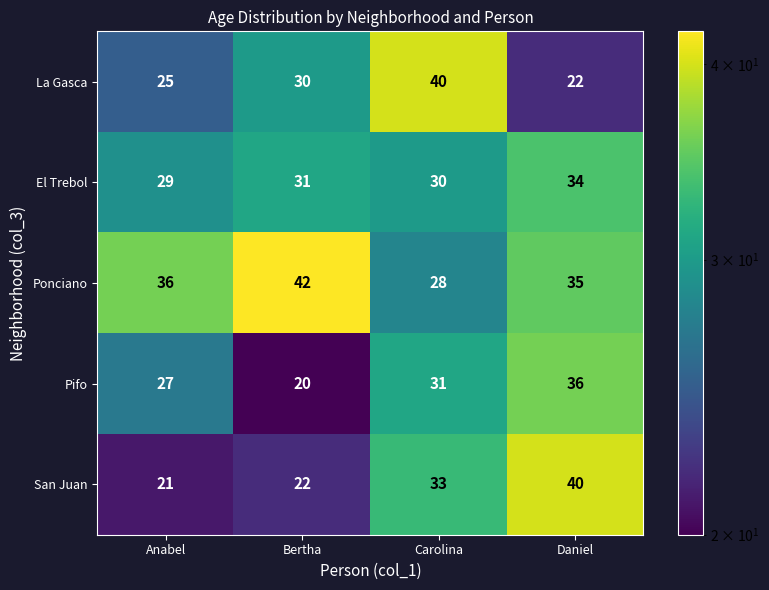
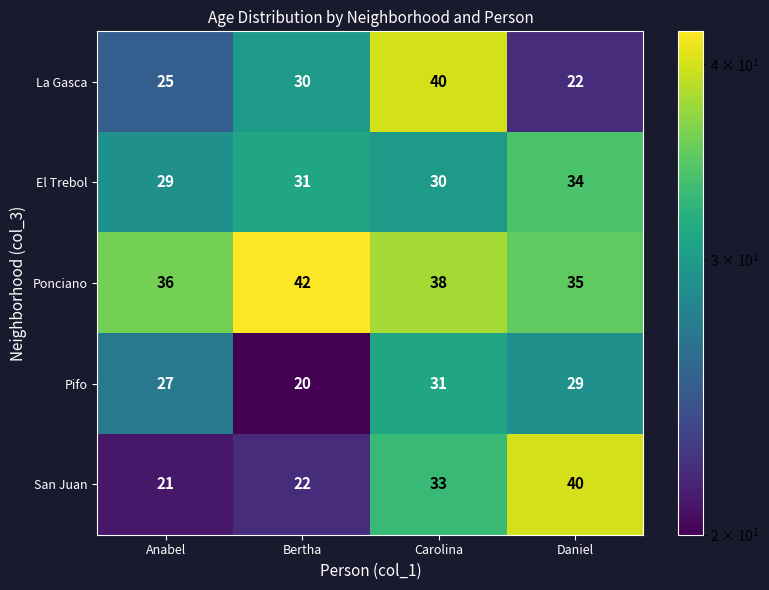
  {
    "La Gasca": {
      "Anabel": 25,
      "Bertha": 30,
      "Carolina": 40,
      "Daniel": 22
    },
    "El Trebol": {
      "Anabel": 29,
      "Bertha": 31,
      "Carolina": 30,
      "Daniel": 34
    },
    "Ponciano": {
      "Anabel": 36,
      "Bertha": 42,
-     "Carolina": 28,
+     "Carolina": 38,
      "Daniel": 35
    },
    "Pifo": {
      "Anabel": 27,
      "Bertha": 20,
      "Carolina": 31,
-     "Daniel": 36
+     "Daniel": 29
    },
    "San Juan": {
      "Anabel": 21,
      "Bertha": 22,
      "Carolina": 33,
      "Daniel": 40
    }
  }
